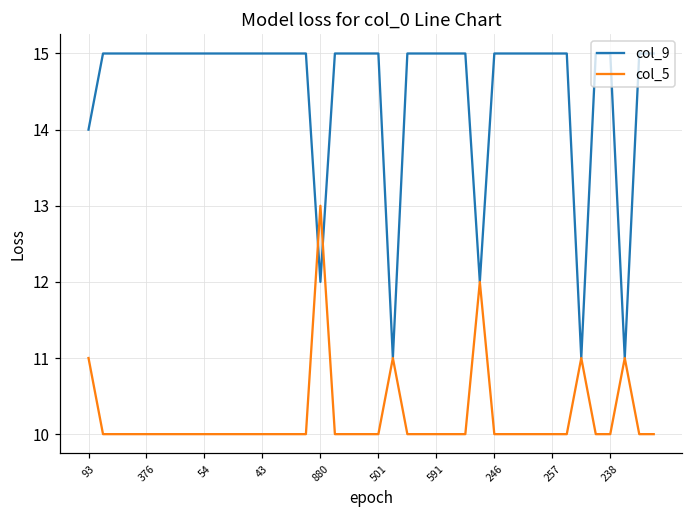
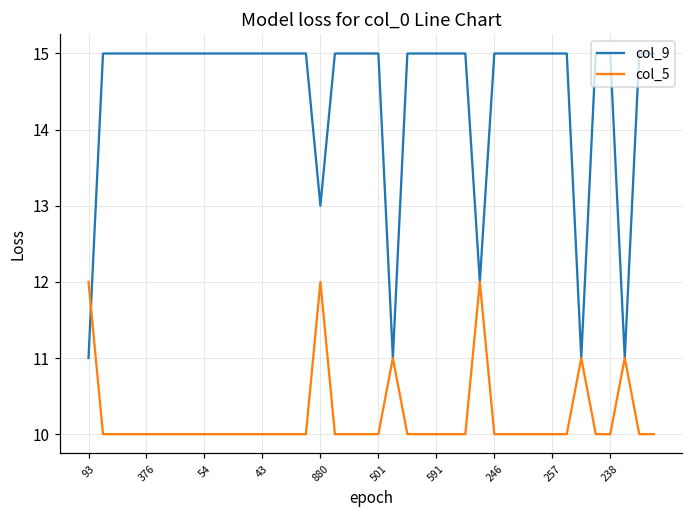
  {
    "col_9": {
-     "93": 14,
+     "93": 11,
      "376": 15,
      "54": 15,
      "43": 15,
-     "880": 12,
+     "880": 13,
      "501": 15,
      "591": 15,
      "246": 15,
      "257": 15
    },
    "col_5": {
-     "93": 11,
+     "93": 12,
      "376": 10,
      "54": 10,
      "43": 10,
-     "880": 13,
+     "880": 12,
      "501": 10,
      "591": 10,
      "246": 10,
      "257": 10,
      "238": 10
    }
  }
